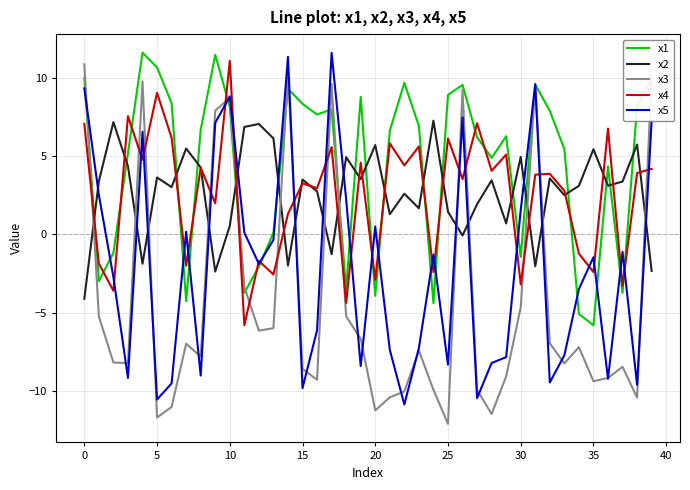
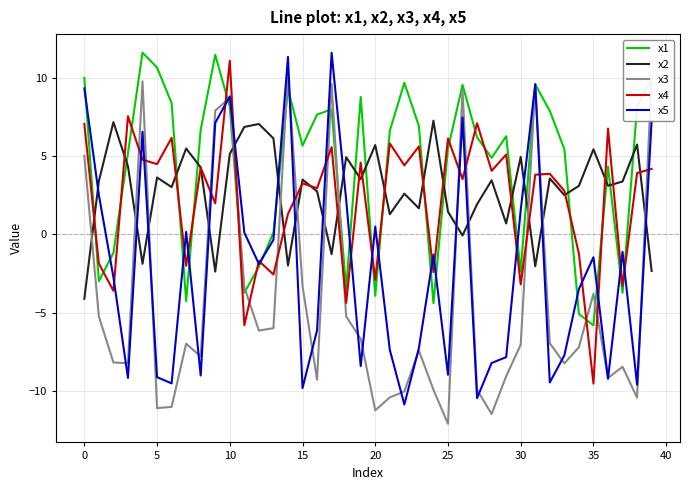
  {
    "x1": {
      "0": 10.0,
      "5": 10.7,
      "10": 8.2,
-     "15": 8.3,
+     "15": 5.7,
      "20": -3.9,
-     "25": 8.9,
-     "30": -1.4,
+     "25": 5.5,
+     "30": -2.4,
      "35": -5.8
    },
    "x2": {
      "0": -4.1,
      "5": 3.6,
-     "10": 0.5,
+     "10": 5.1,
      "15": 3.5,
      "20": 5.7,
      "25": 1.4,
      "30": 5.0,
      "35": 5.4
    },
    "x3": {
-     "0": 10.9,
-     "5": -11.7,
-     "15": -8.6,
+     "0": 5.0,
+     "5": -11.1,
+     "15": -3.3,
      "20": -11.3,
      "25": -12.1,
-     "30": -4.7,
-     "35": -9.4
+     "30": -7.0,
+     "35": -3.8
    },
    "x4": {
      "0": 7.1,
-     "5": 9.1,
+     "5": 4.5,
      "10": 11.1,
      "15": 3.3,
      "20": -2.9,
      "25": 6.1,
      "30": -3.2,
-     "35": -2.4
+     "35": -9.5
    },
    "x5": {
      "0": 9.3,
-     "5": -10.6,
+     "5": -9.1,
      "15": -9.8,
      "20": 0.5,
-     "25": -8.3,
+     "25": -9.0,
      "30": 1.6,
      "35": -1.5
    }
  }
